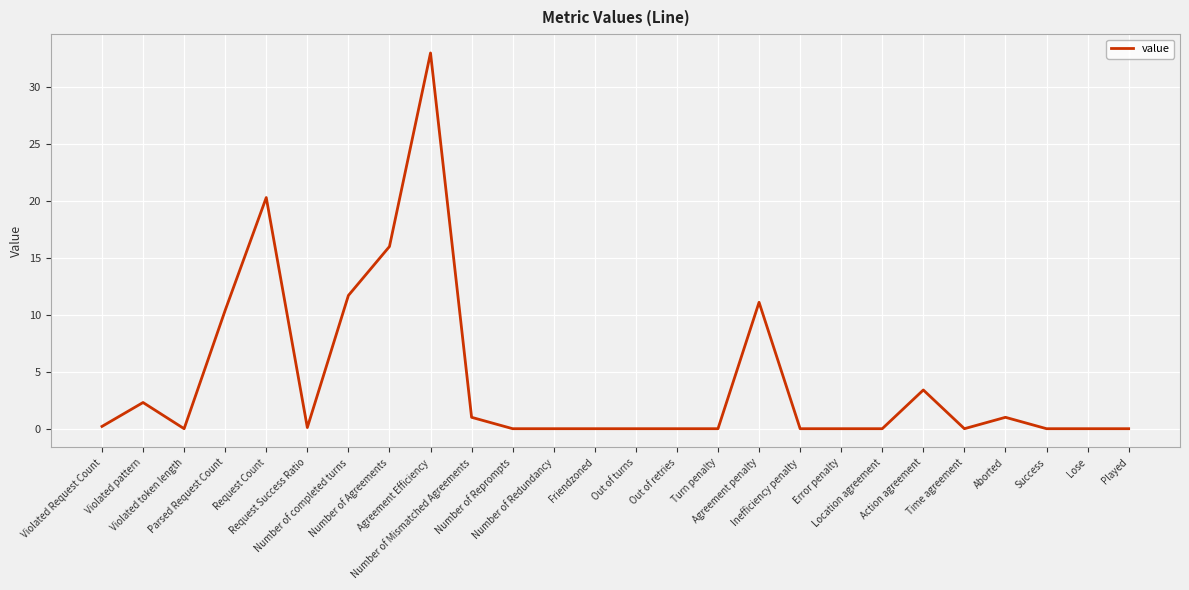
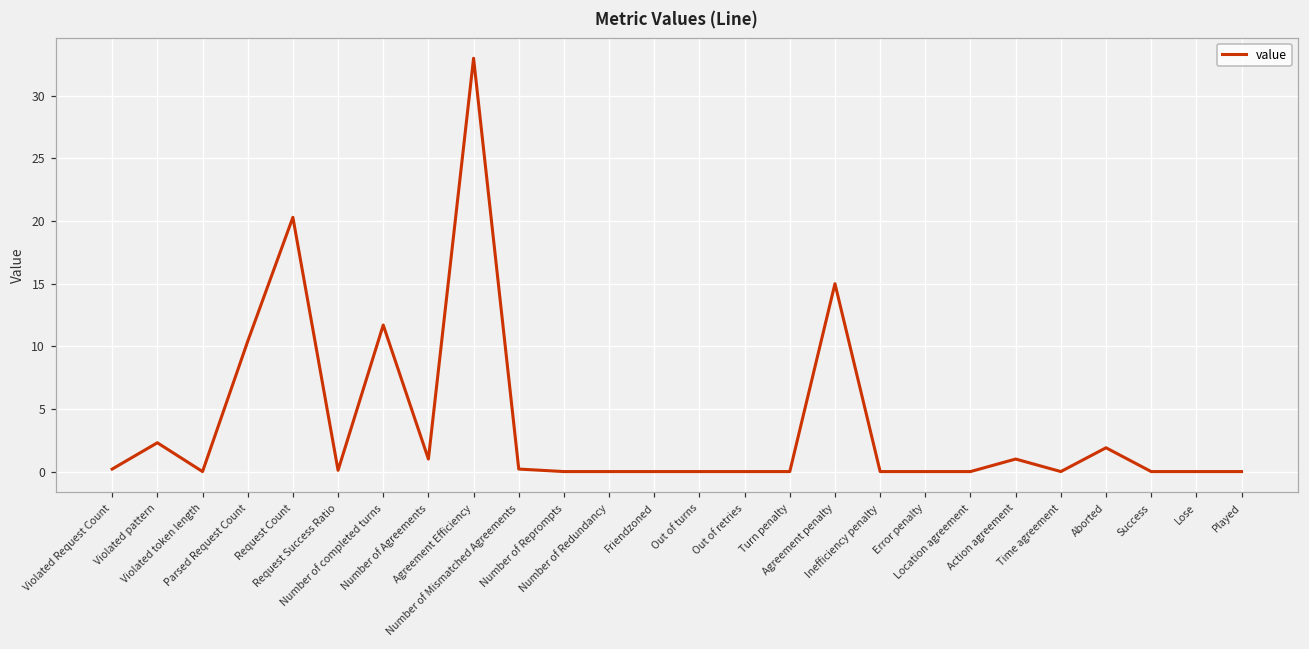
  {
    "Violated Request Count": 0.2,
    "Violated pattern": 2.3,
    "Violated token length": 0.0,
    "Parsed Request Count": 10.4,
    "Request Count": 20.3,
    "Request Success Ratio": 0.1,
    "Number of completed turns": 11.7,
-   "Number of Agreements": 16,
+   "Number of Agreements": 1,
    "Agreement Efficiency": 33.0,
-   "Number of Mismatched Agreements": 1.0,
+   "Number of Mismatched Agreements": 0.2,
    "Number of Reprompts": 0.0,
    "Number of Redundancy": 0.0,
    "Friendzoned": 0.0,
    "Out of turns": 0.0,
    "Out of retries": 0.0,
    "Turn penalty": 0.0,
-   "Agreement penalty": 11.1,
+   "Agreement penalty": 15.0,
    "Inefficiency penalty": 0.0,
    "Error penalty": 0.0,
    "Location agreement": 0.0,
-   "Action agreement": 3.4,
+   "Action agreement": 1.0,
    "Time agreement": 0.0,
-   "Aborted": 1.0,
+   "Aborted": 1.9,
    "Success": 0.0,
    "Lose": 0.0,
    "Played": 0.0
  }
